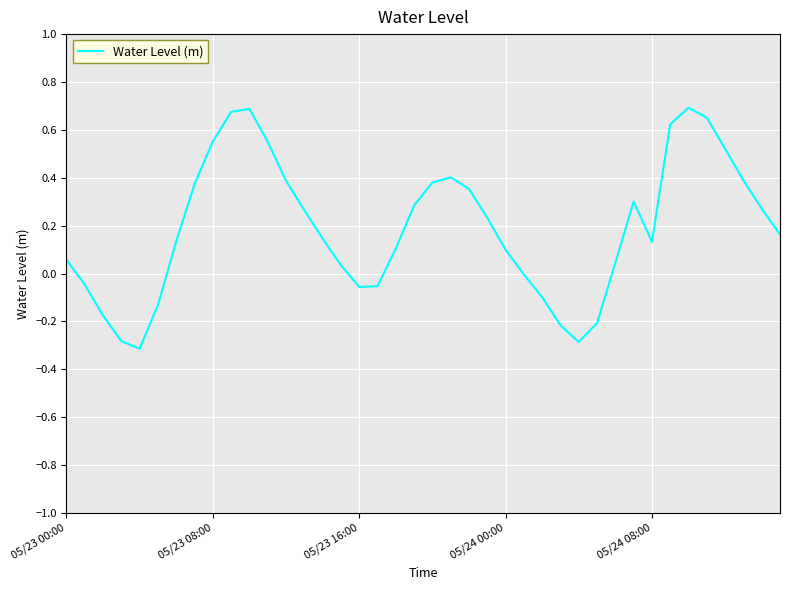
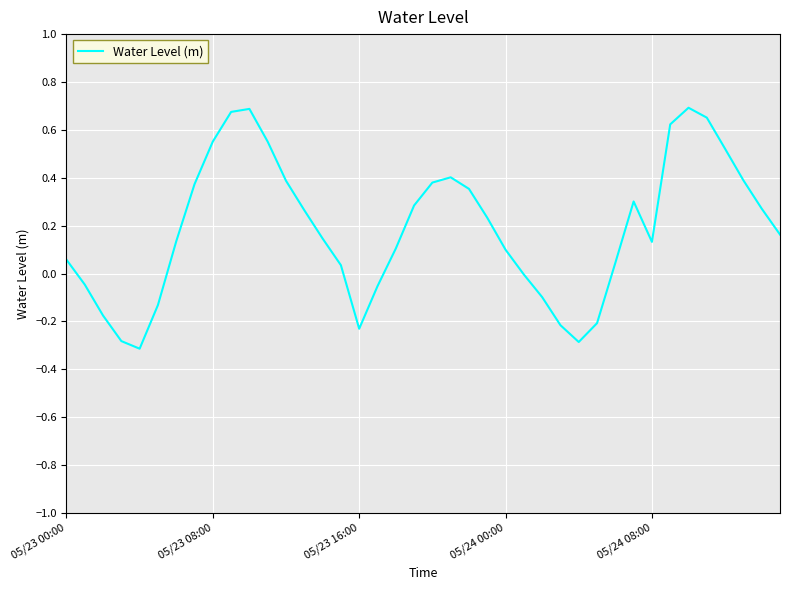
  {
    "05/23 00:00": 0.06,
    "05/23 08:00": 0.55,
-   "05/23 16:00": -0.06,
+   "05/23 16:00": -0.23,
    "05/24 00:00": 0.10,
    "05/24 08:00": 0.13
  }
